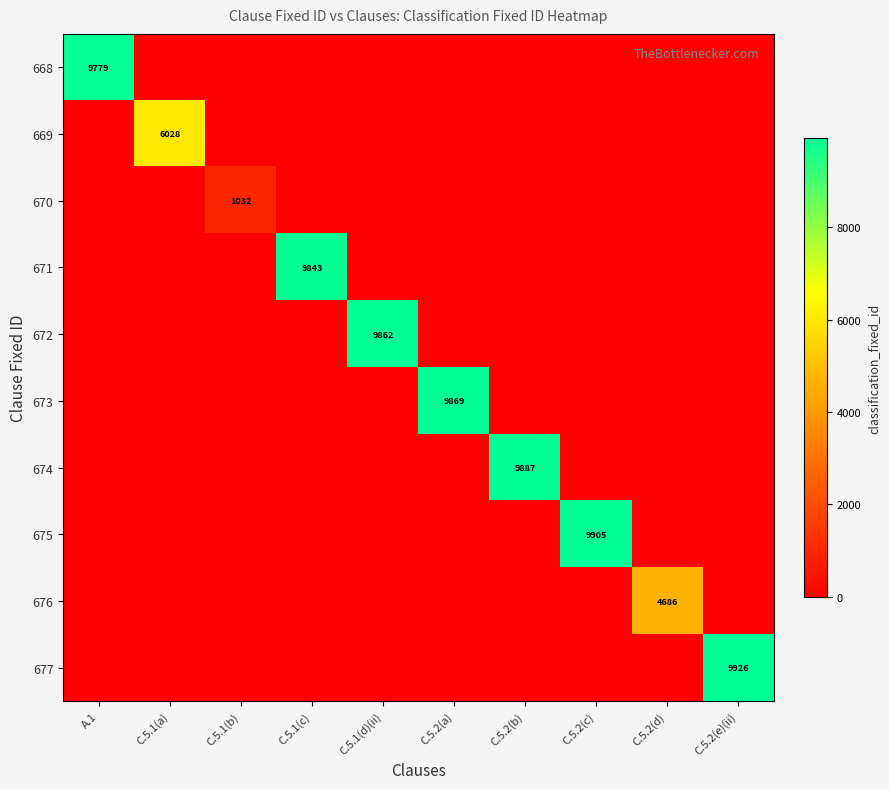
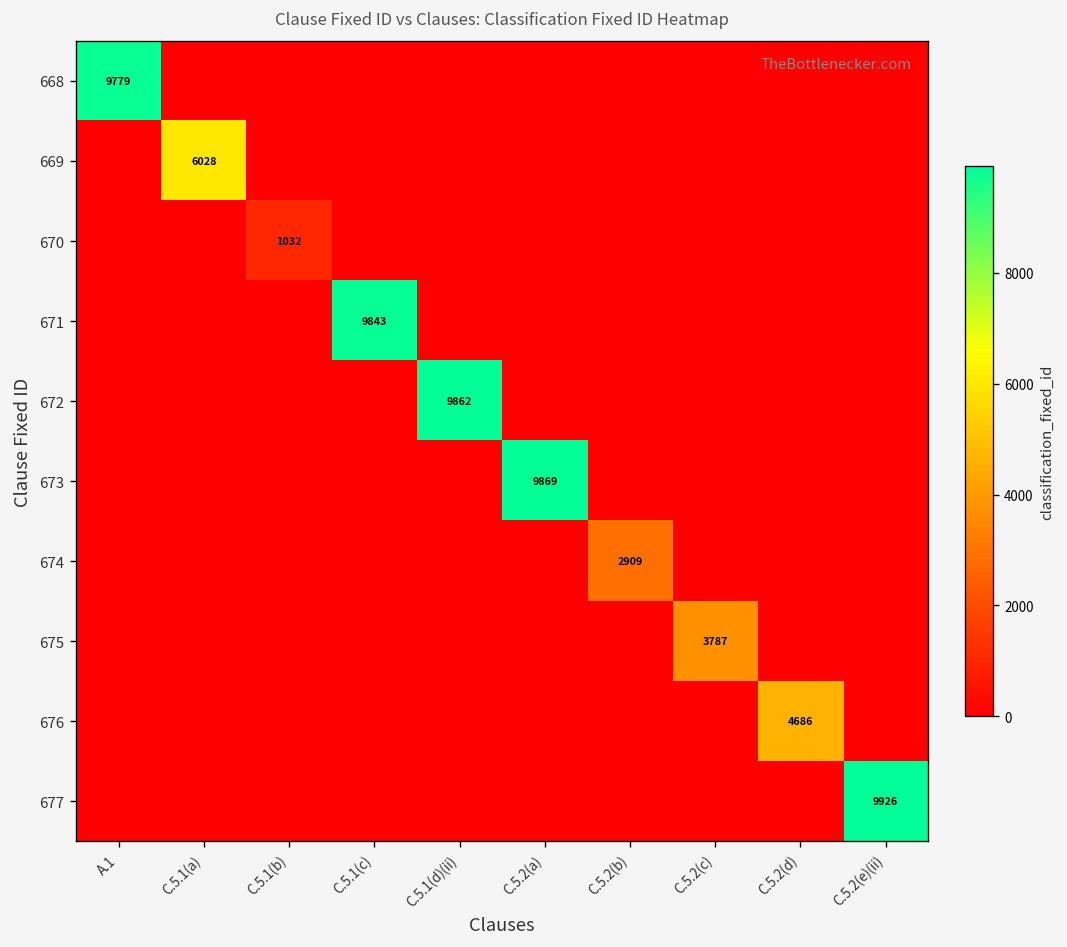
  {
    "668": {
      "A.1": 9779
    },
    "669": {
      "C.5.1(a)": 6028
    },
    "670": {
      "C.5.1(b)": 1032
    },
    "671": {
      "C.5.1(c)": 9843
    },
    "672": {
      "C.5.1(d)(ii)": 9862
    },
    "673": {
      "C.5.2(a)": 9869
    },
    "674": {
-     "C.5.2(b)": 9887
+     "C.5.2(b)": 2909
    },
    "675": {
-     "C.5.2(c)": 9905
+     "C.5.2(c)": 3787
    },
    "676": {
      "C.5.2(d)": 4686
    },
    "677": {
      "C.5.2(e)(ii)": 9926
    }
  }
